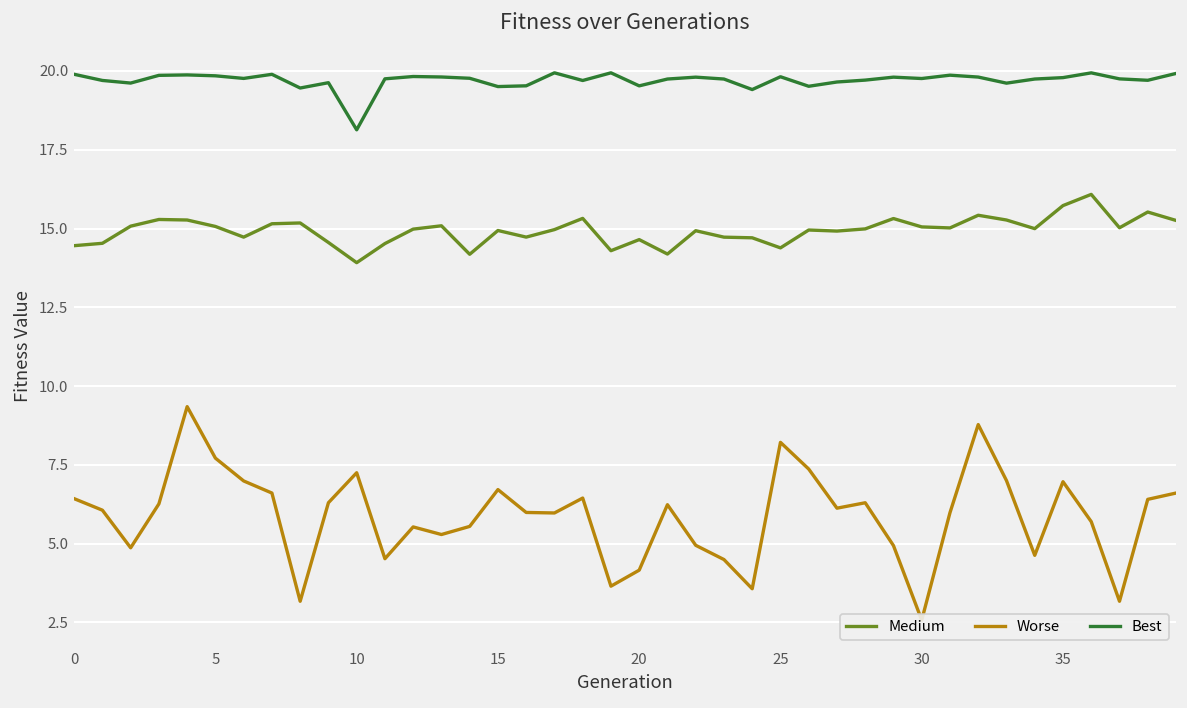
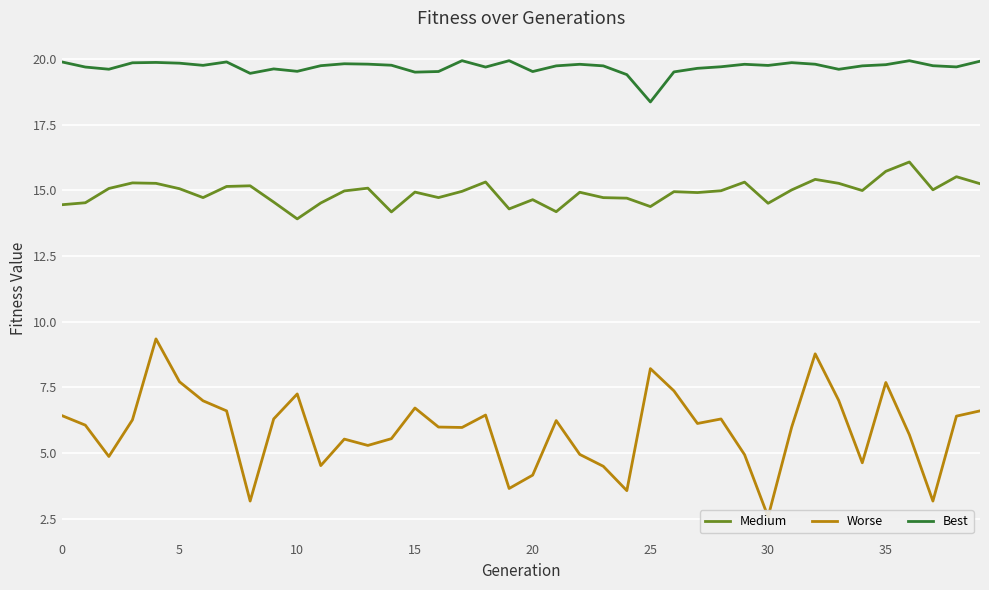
  {
    "Medium": {
      "0": 14.5,
      "5": 15.1,
      "10": 13.9,
      "15": 14.9,
      "20": 14.6,
      "25": 14.4,
-     "30": 15.1,
+     "30": 14.5,
      "35": 15.7
    },
    "Worse": {
      "0": 6.4,
      "5": 7.7,
      "10": 7.2,
      "15": 6.7,
      "20": 4.2,
      "25": 8.2,
-     "35": 7.0
+     "35": 7.7
    },
    "Best": {
      "0": 19.9,
      "5": 19.8,
-     "10": 18.1,
+     "10": 19.5,
      "15": 19.5,
      "20": 19.5,
-     "25": 19.8,
+     "25": 18.4,
      "30": 19.8,
      "35": 19.8
    }
  }
